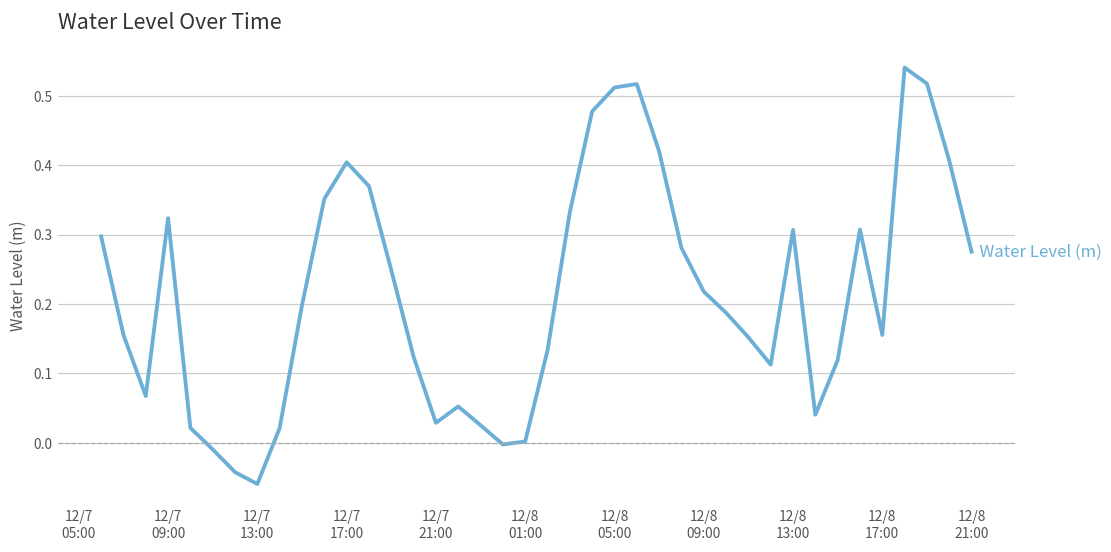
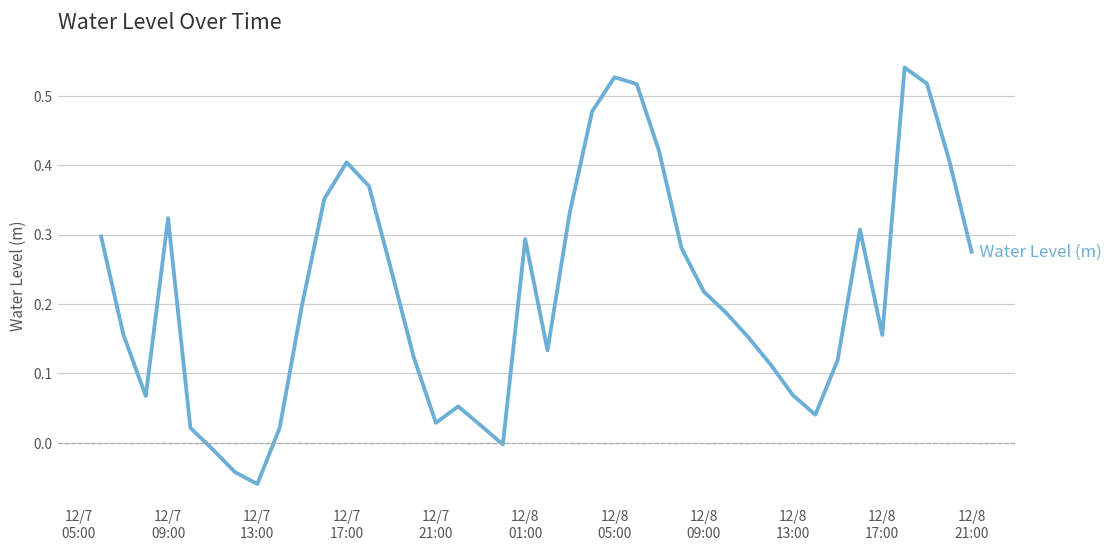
  {
    "12/7 09:00": 0.32,
    "12/7 13:00": -0.06,
    "12/7 17:00": 0.40,
    "12/7 21:00": 0.03,
-   "12/8 01:00": 0.00,
-   "12/8 05:00": 0.51,
+   "12/8 01:00": 0.29,
+   "12/8 05:00": 0.53,
    "12/8 09:00": 0.22,
-   "12/8 13:00": 0.31,
+   "12/8 13:00": 0.07,
    "12/8 17:00": 0.16,
    "12/8 21:00": 0.28
  }
